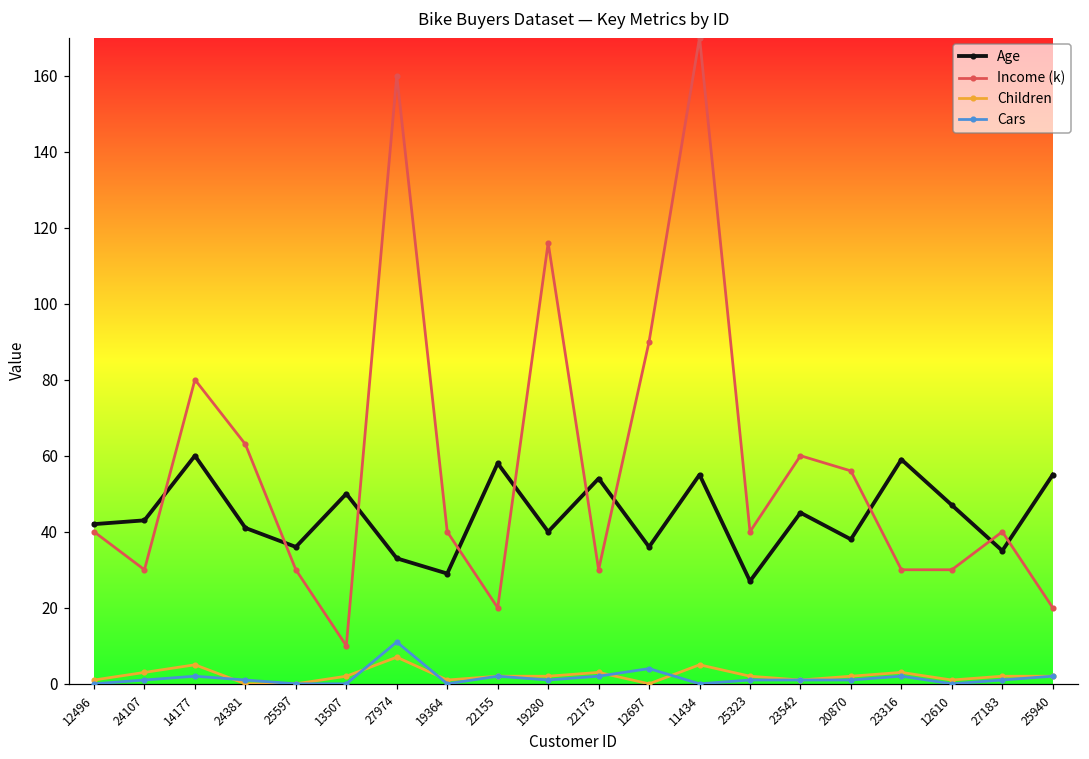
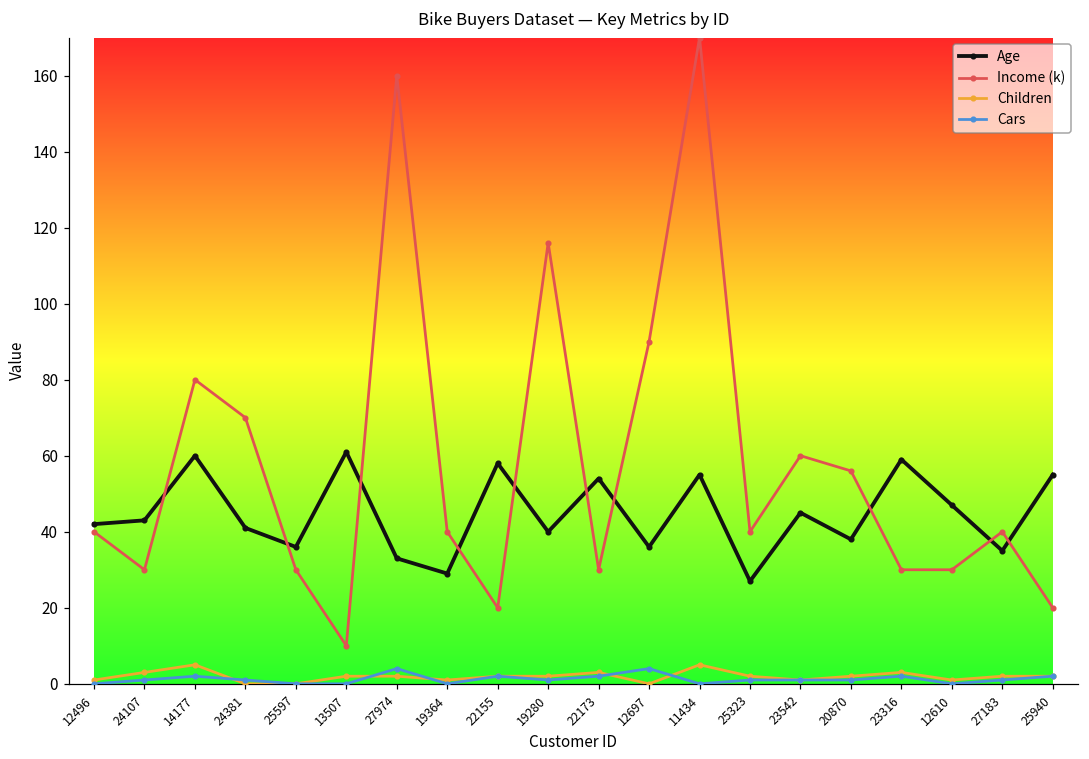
  {
    "Age": {
      "12496": 42,
      "24107": 43,
      "14177": 60,
      "24381": 41,
      "25597": 36,
-     "13507": 50,
+     "13507": 61,
      "27974": 33,
      "19364": 29,
      "22155": 58,
      "19280": 40,
      "22173": 54,
      "12697": 36,
      "11434": 55,
      "25323": 27,
      "23542": 45,
      "20870": 38,
      "23316": 59,
      "12610": 47,
      "27183": 35,
      "25940": 55
    },
    "Income (k)": {
      "12496": 40,
      "24107": 30,
      "14177": 80,
-     "24381": 63,
+     "24381": 70,
      "25597": 30,
      "13507": 10,
      "27974": 160,
      "19364": 40,
      "22155": 20,
      "19280": 116,
      "22173": 30,
      "12697": 90,
      "11434": 170,
      "25323": 40,
      "23542": 60,
      "20870": 56,
      "23316": 30,
      "12610": 30,
      "27183": 40,
      "25940": 20
    },
    "Children": {
      "12496": 1,
      "24107": 3,
      "14177": 5,
      "24381": 0,
      "13507": 2,
-     "27974": 7,
+     "27974": 2,
      "19364": 1,
      "19280": 2,
      "22173": 3,
      "12697": 0,
      "11434": 5,
      "25323": 2,
      "20870": 2,
      "23316": 3,
      "12610": 1,
      "27183": 2
    },
    "Cars": {
      "12496": 0,
      "24107": 1,
      "14177": 2,
      "24381": 1,
      "13507": 0,
-     "27974": 11,
+     "27974": 4,
      "19364": 0,
      "19280": 1,
      "22173": 2,
      "12697": 4,
      "11434": 0,
      "25323": 1,
      "20870": 1,
      "23316": 2,
      "12610": 0,
      "27183": 1
    }
  }
